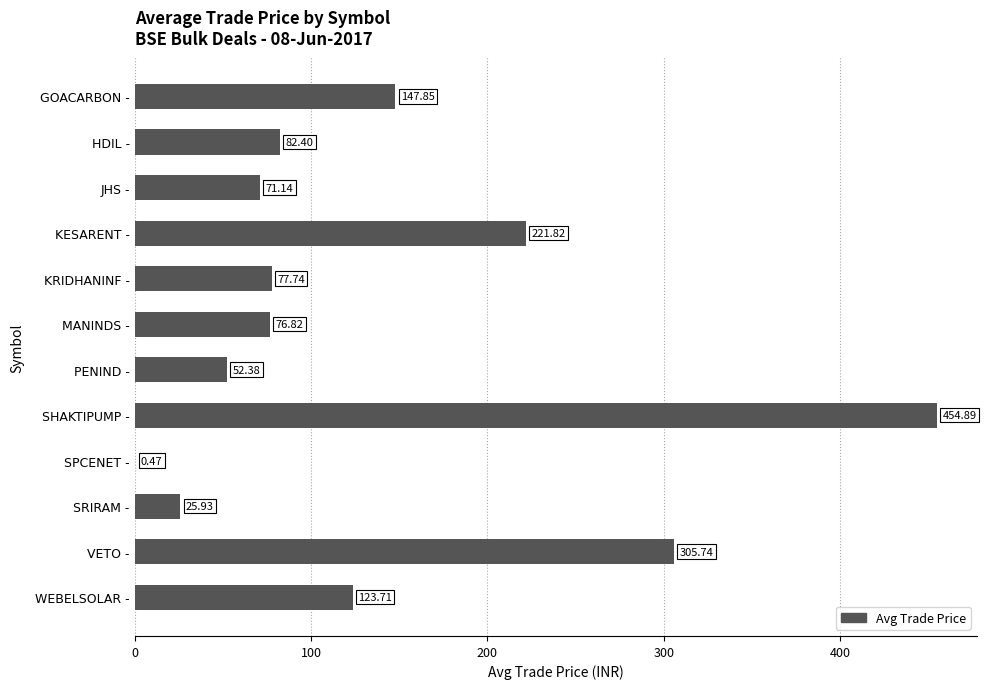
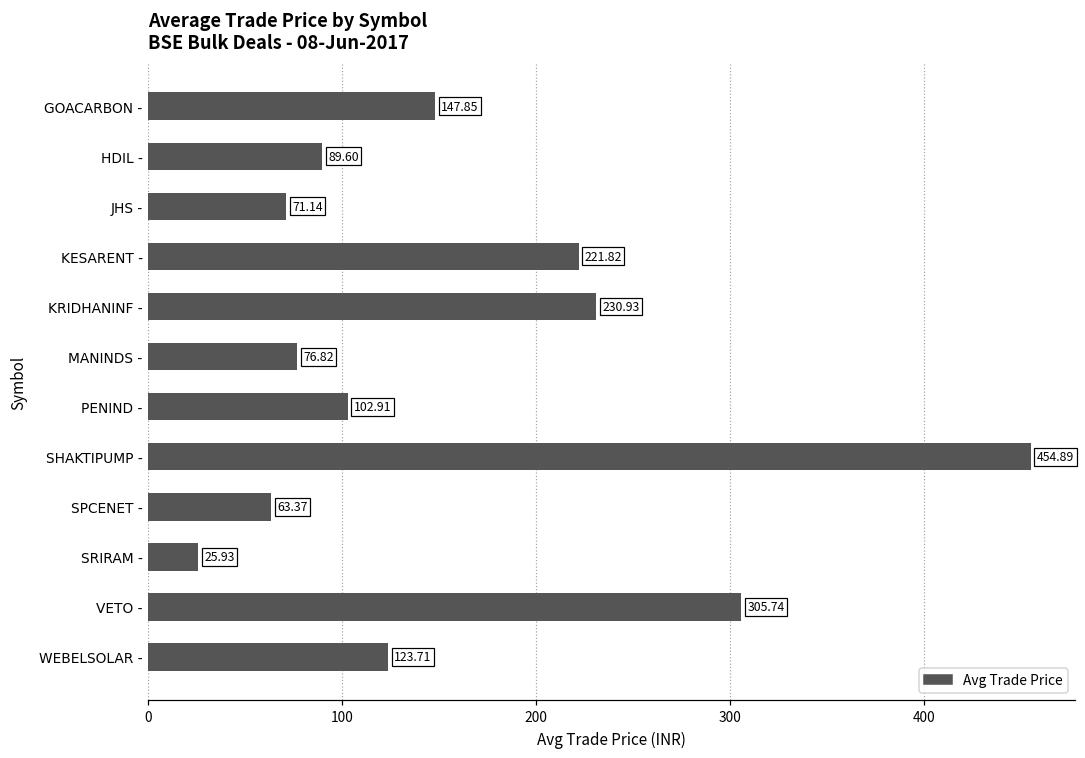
  {
-   "HDIL -": 82.40,
-   "KRIDHANINF -": 77.74,
-   "PENIND -": 52.38,
-   "SPCENET -": 0.47
+   "HDIL -": 89.60,
+   "KRIDHANINF -": 230.93,
+   "PENIND -": 102.91,
+   "SPCENET -": 63.37
  }
